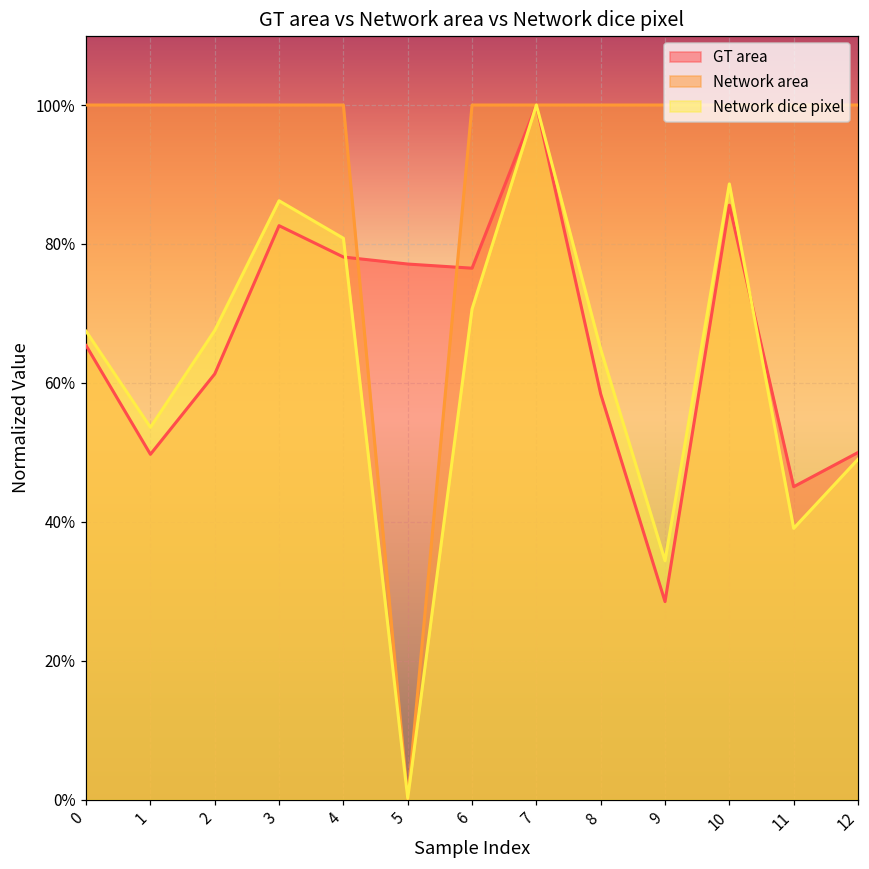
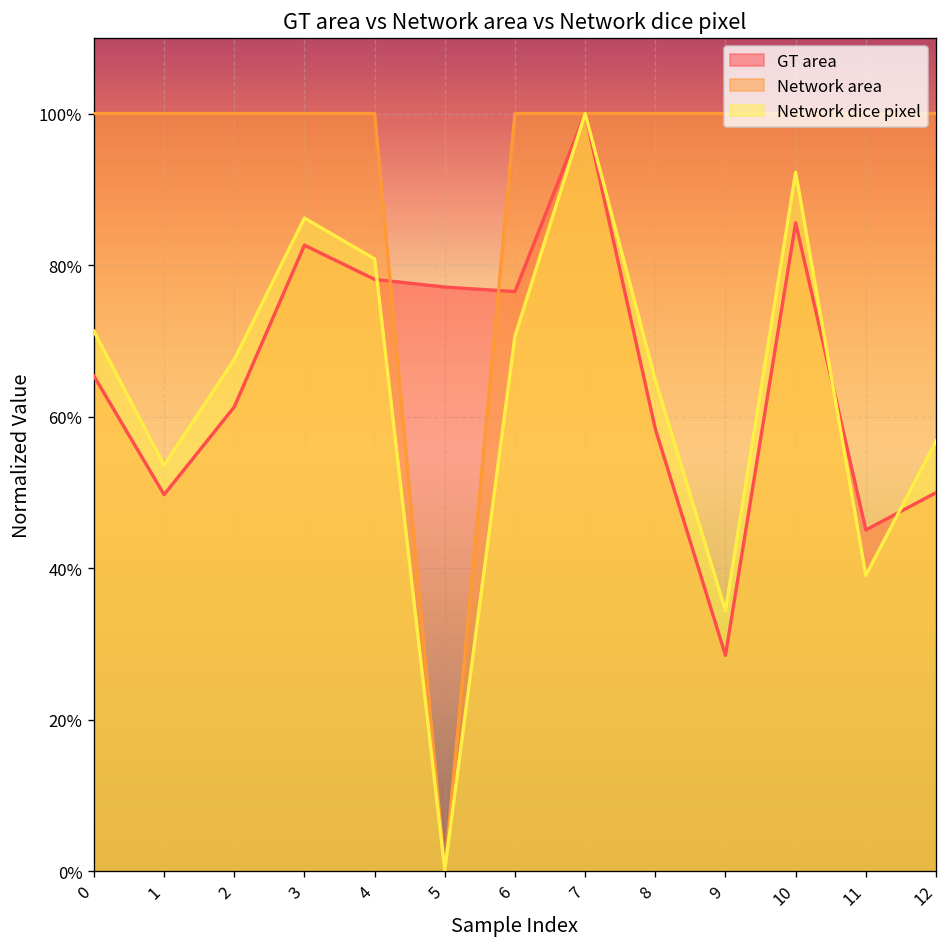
  {
    "Network dice pixel": {
-     "0": "67%",
+     "0": "71%",
      "1": "54%",
      "2": "68%",
      "3": "86%",
      "4": "81%",
      "6": "71%",
      "8": "65%",
      "9": "34%",
-     "10": "89%",
+     "10": "92%",
      "11": "39%",
-     "12": "49%"
+     "12": "57%"
    }
  }
